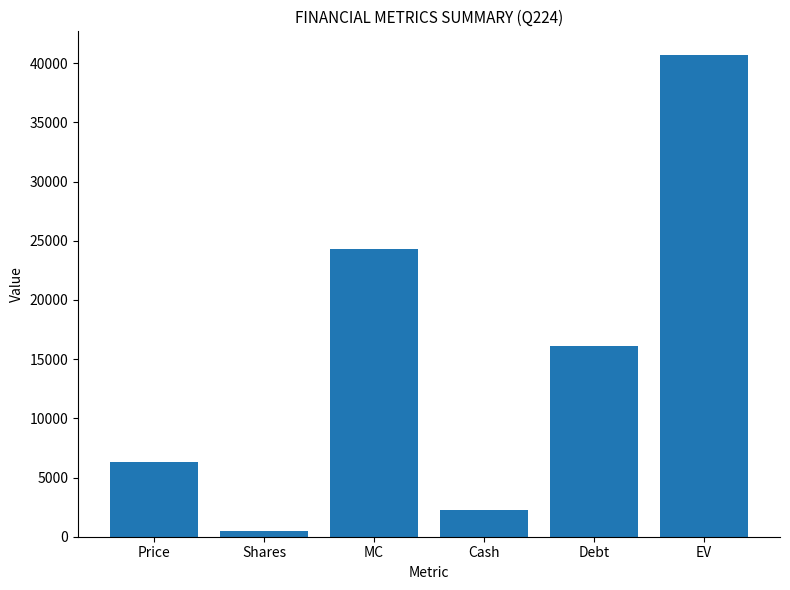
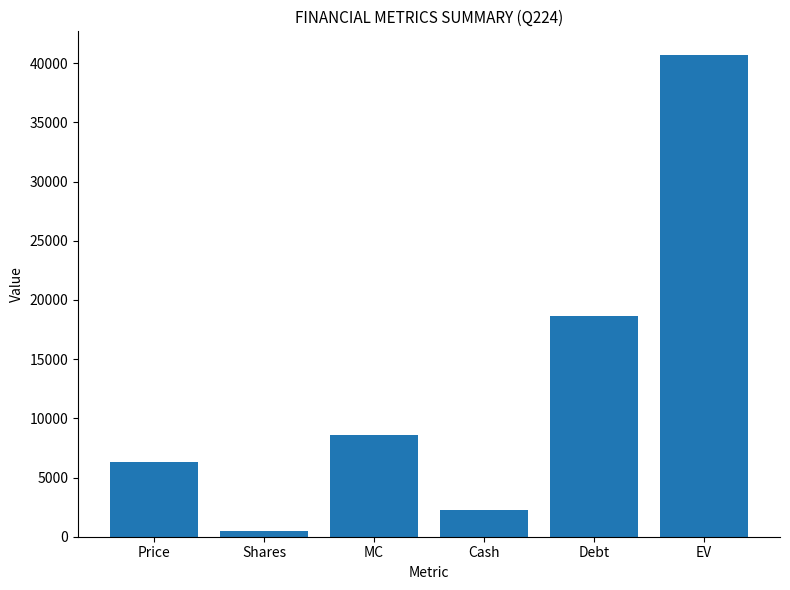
  {
    "Price": 6300,
    "Shares": 400,
-   "MC": 24300,
+   "MC": 8600,
    "Cash": 2300,
-   "Debt": 16100,
+   "Debt": 18600,
    "EV": 40700
  }
